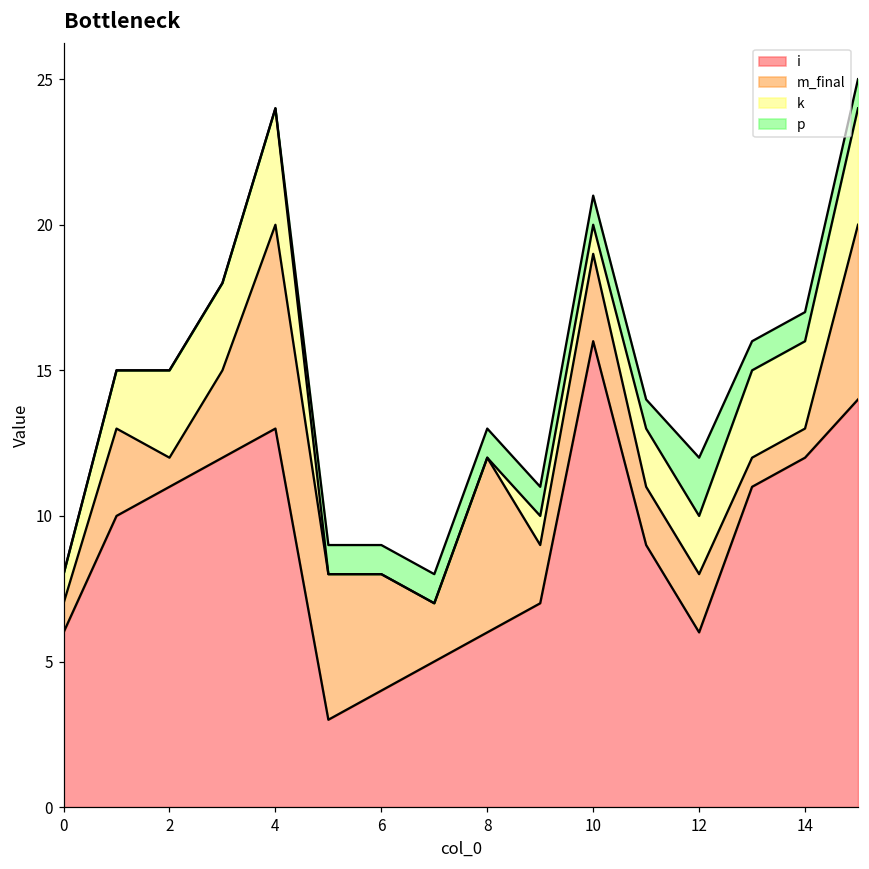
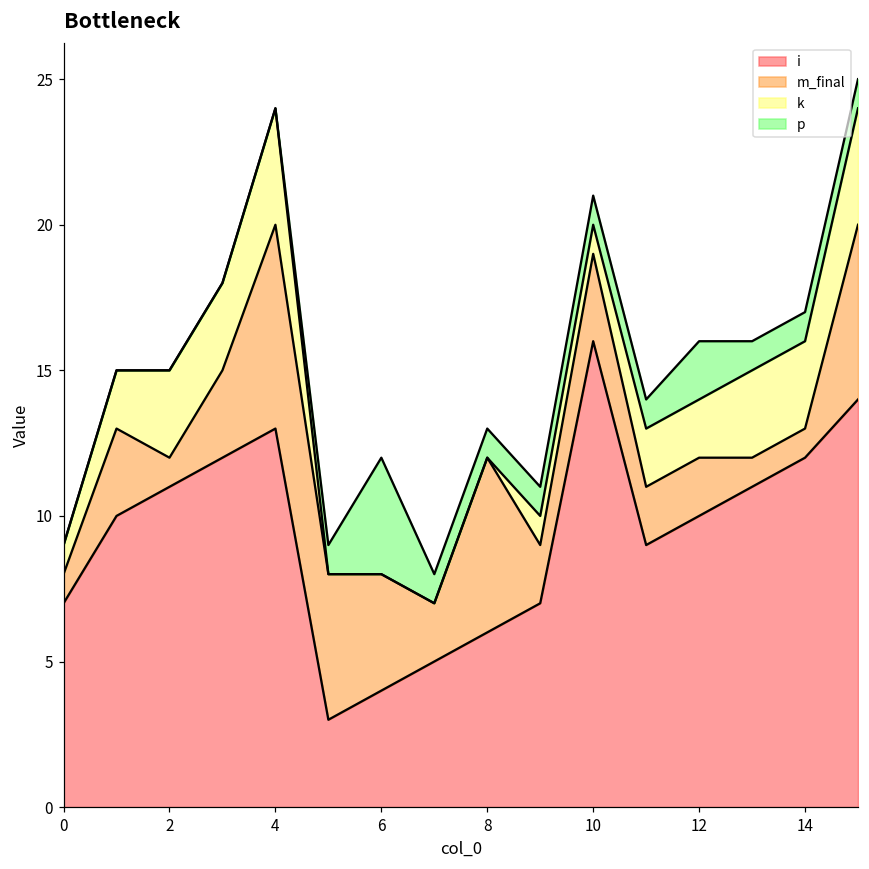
  {
    "i": {
-     "0": 6,
+     "0": 7,
      "2": 11,
      "4": 13,
      "6": 4,
      "8": 6,
      "10": 16,
-     "12": 6,
+     "12": 10,
      "14": 12
    },
    "m_final": {
      "0": 1,
      "2": 1,
      "4": 7,
      "10": 3,
      "12": 2,
      "14": 1
    },
    "k": {
      "10": 1,
      "12": 2,
      "14": 3
    },
    "p": {
-     "6": 1,
+     "6": 4,
      "8": 1,
      "10": 1,
      "12": 2,
      "14": 1
    }
  }
